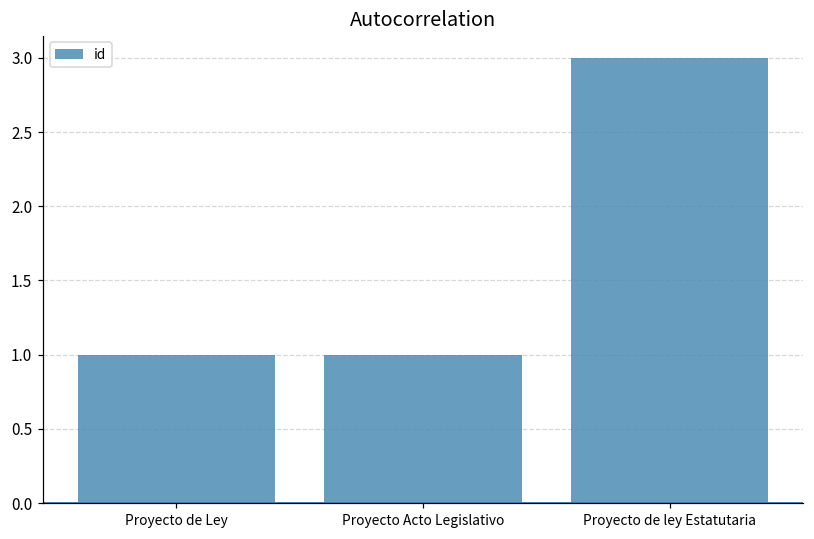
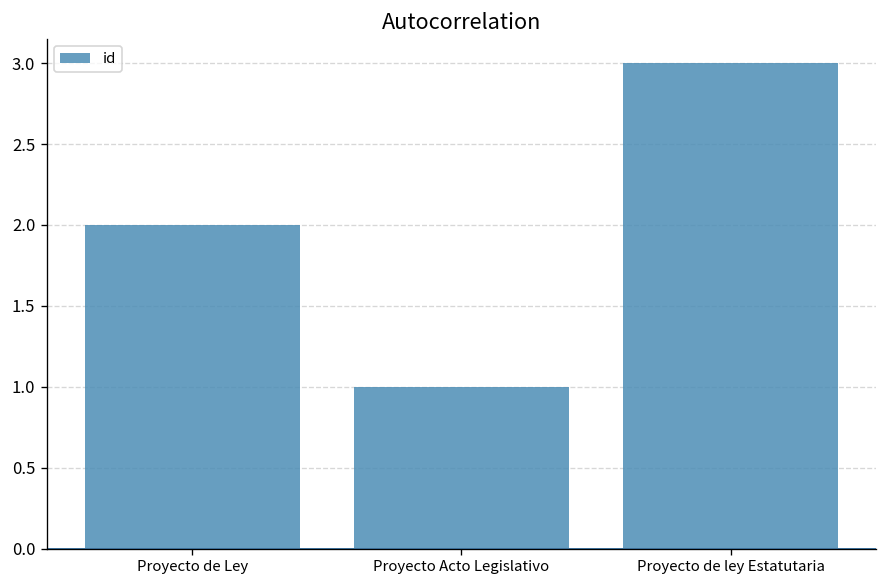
  {
-   "Proyecto de Ley": 1,
+   "Proyecto de Ley": 2,
    "Proyecto Acto Legislativo": 1,
    "Proyecto de ley Estatutaria": 3
  }
